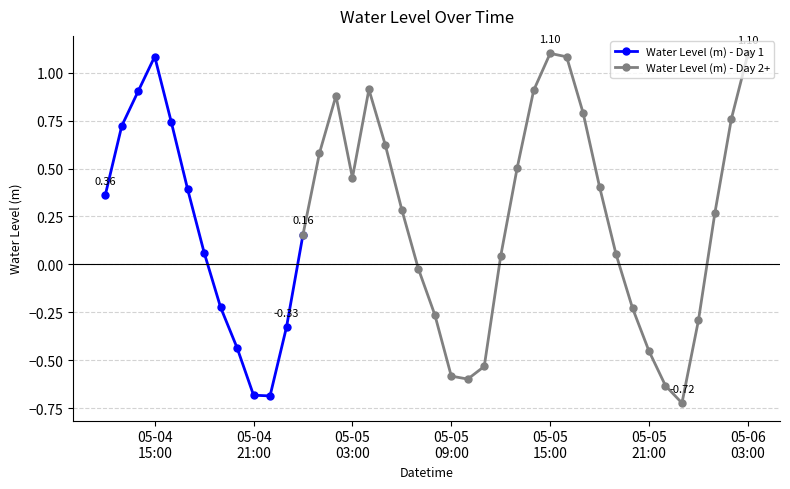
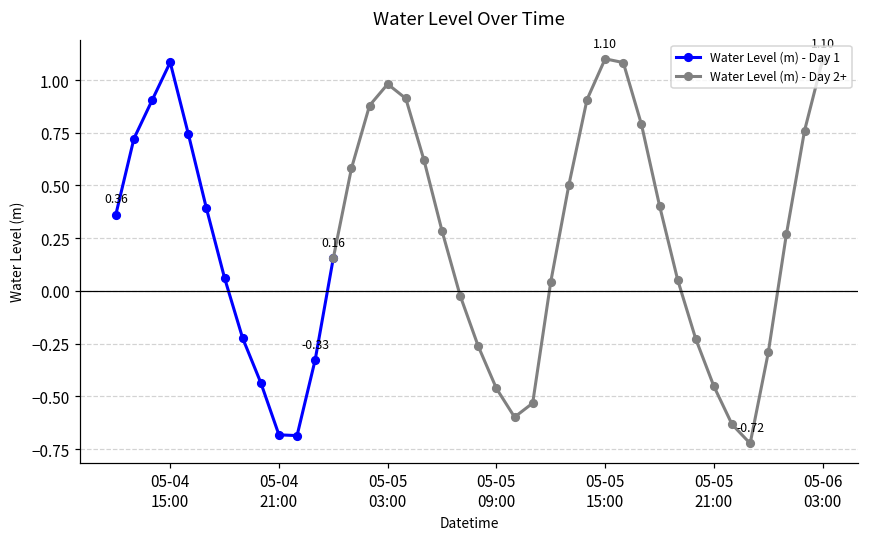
  {
    "Water Level (m) - Day 1": {
      "05-04 15:00": 1.08,
      "05-04 21:00": -0.68
    },
    "Water Level (m) - Day 2+": {
-     "05-05 03:00": 0.45,
-     "05-05 09:00": -0.58,
+     "05-05 03:00": 0.98,
+     "05-05 09:00": -0.46,
      "05-05 21:00": -0.45
    }
  }
